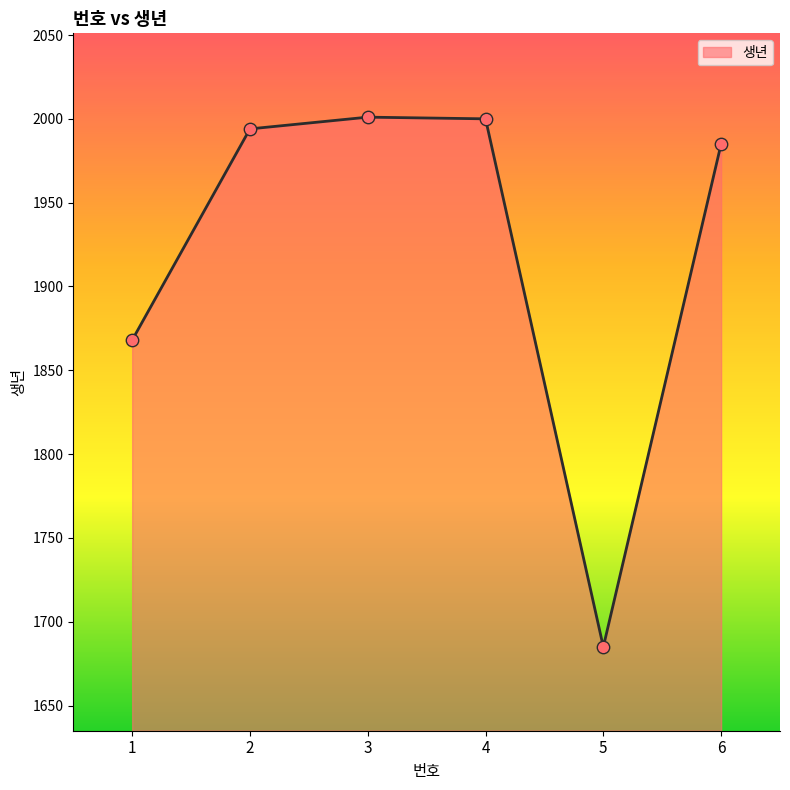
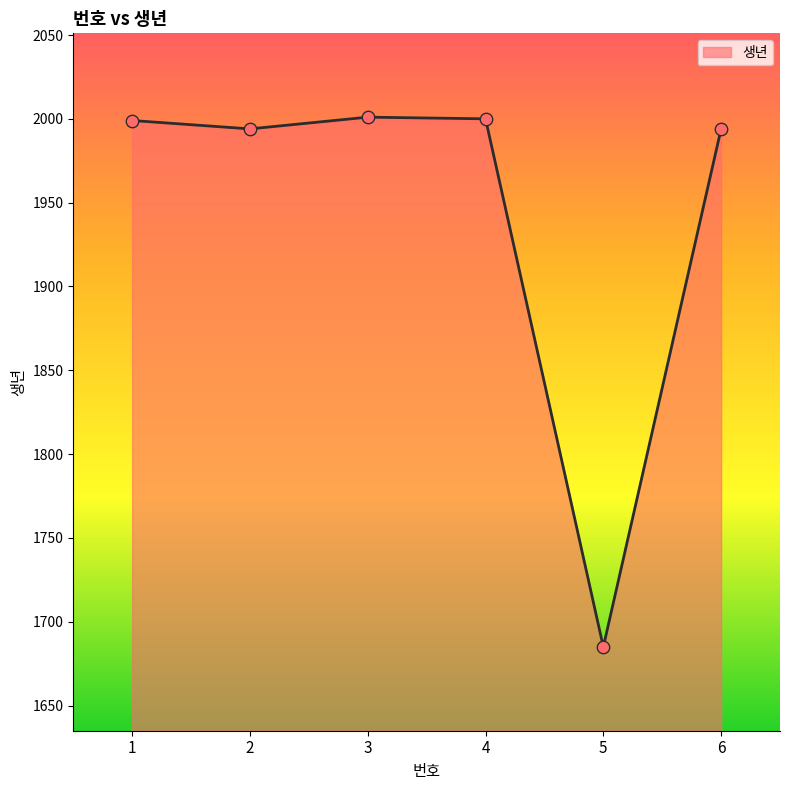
  {
-   "1": 1868,
+   "1": 1999,
    "2": 1994,
    "3": 2001,
    "4": 2000,
    "5": 1685,
-   "6": 1985
+   "6": 1994
  }
